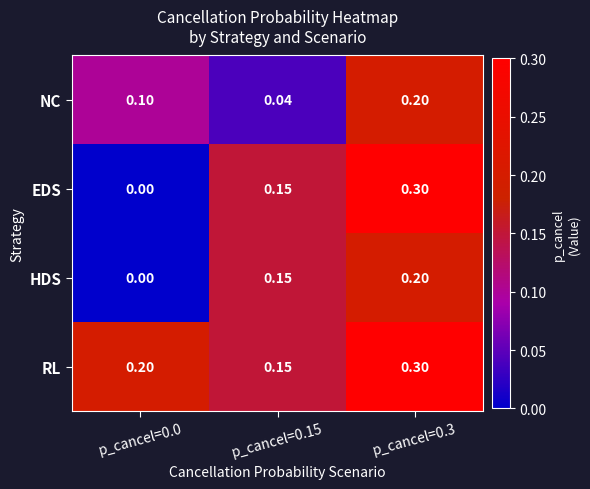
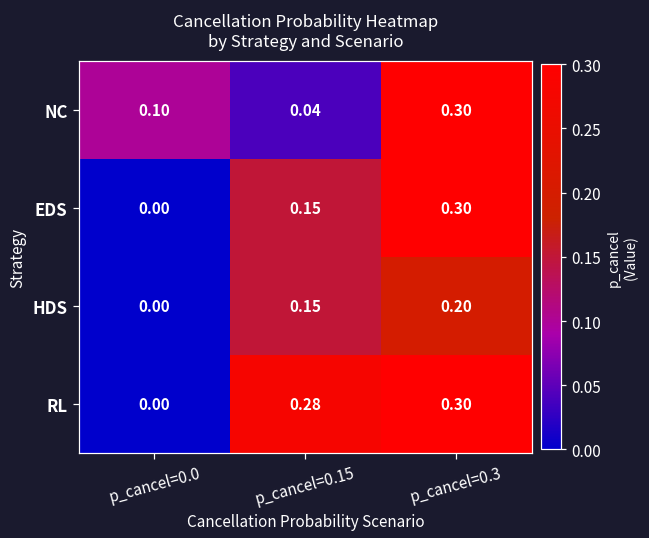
  {
    "NC": {
      "p_cancel=0.0": 0.10,
      "p_cancel=0.15": 0.04,
-     "p_cancel=0.3": 0.20
+     "p_cancel=0.3": 0.30
    },
    "EDS": {
      "p_cancel=0.0": 0.00,
      "p_cancel=0.15": 0.15,
      "p_cancel=0.3": 0.30
    },
    "HDS": {
      "p_cancel=0.0": 0.00,
      "p_cancel=0.15": 0.15,
      "p_cancel=0.3": 0.20
    },
    "RL": {
-     "p_cancel=0.0": 0.20,
-     "p_cancel=0.15": 0.15,
+     "p_cancel=0.0": 0.00,
+     "p_cancel=0.15": 0.28,
      "p_cancel=0.3": 0.30
    }
  }
